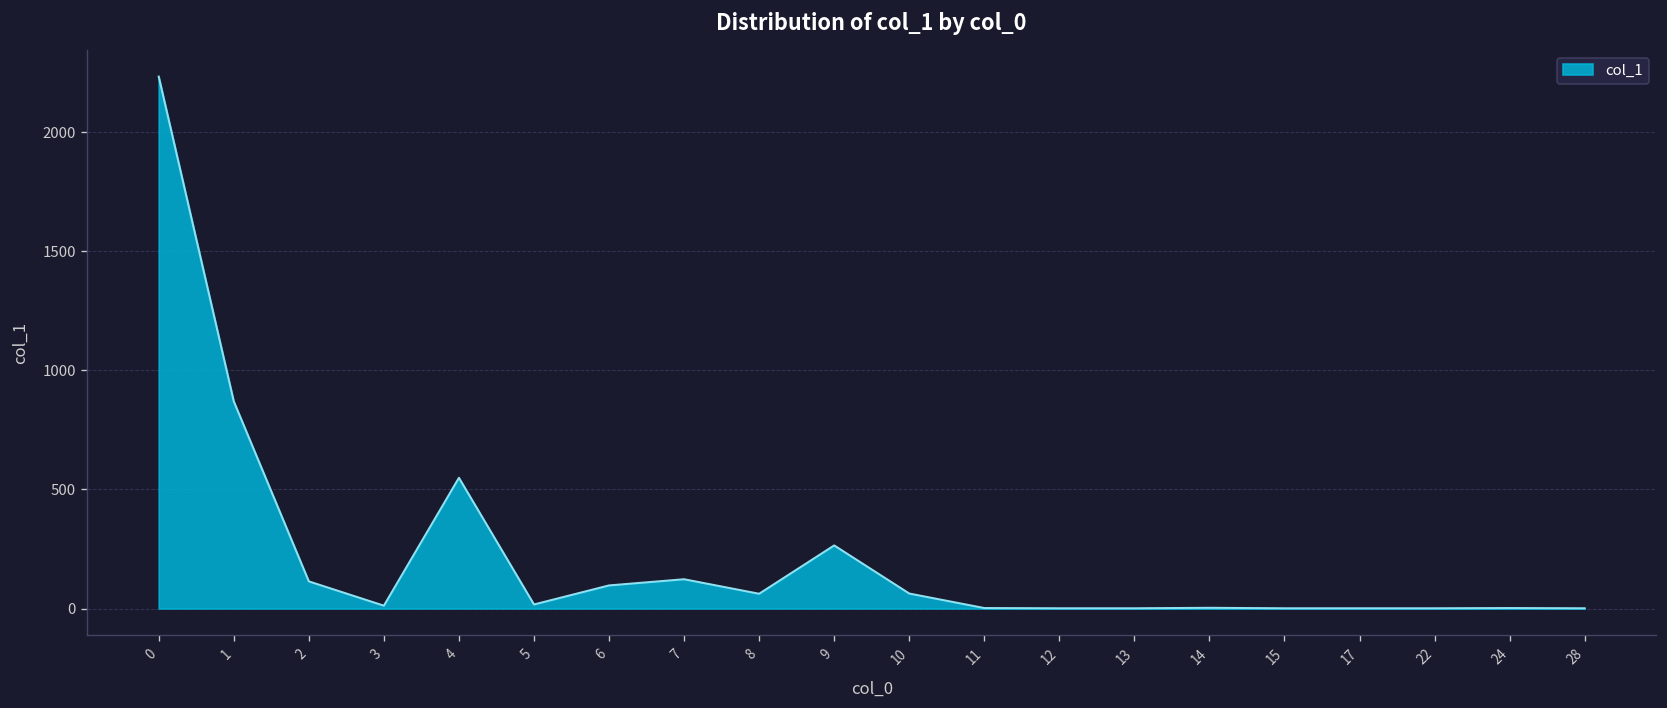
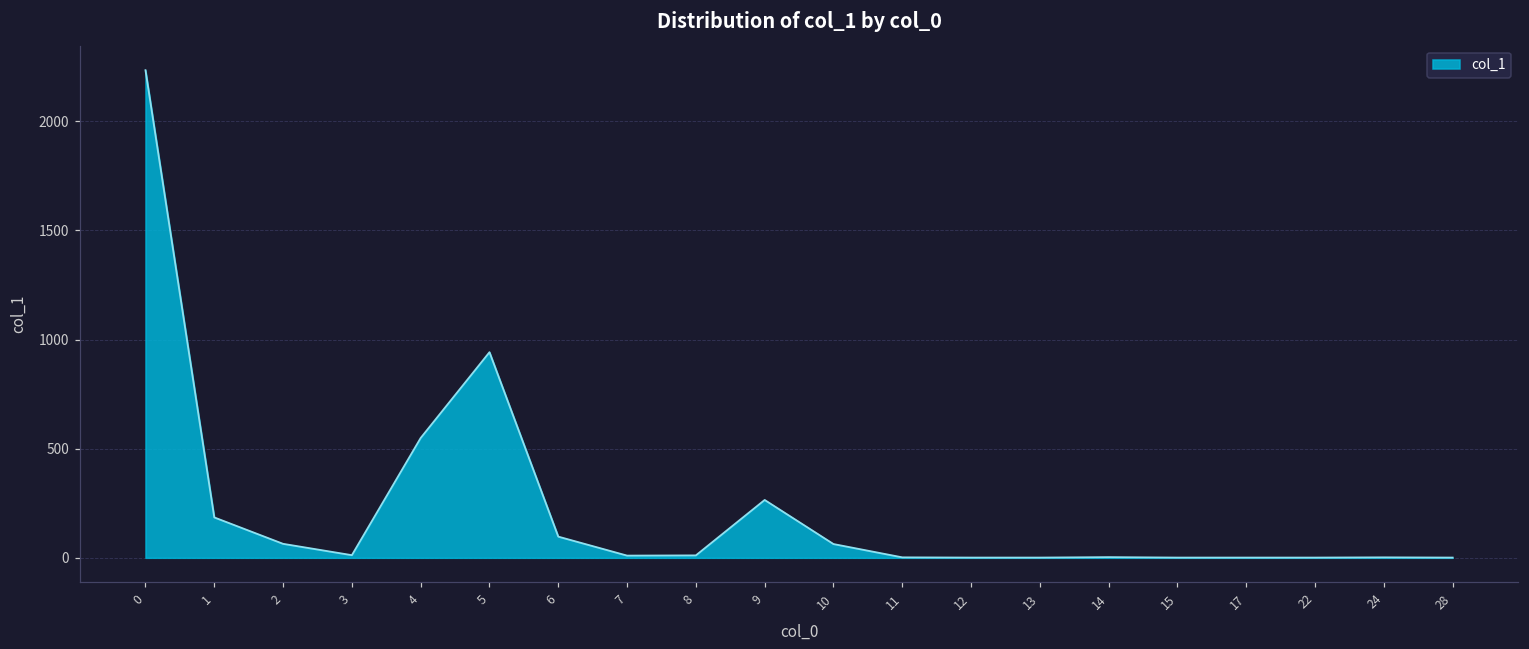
  {
    "0": 2230,
-   "1": 870,
-   "2": 110,
+   "1": 190,
+   "2": 60,
    "3": 10,
    "4": 550,
-   "5": 20,
+   "5": 940,
    "6": 100,
-   "7": 120,
-   "8": 60,
+   "7": 10,
+   "8": 10,
    "9": 270,
    "10": 60,
    "11": 0,
    "12": 0,
    "13": 0,
    "14": 0,
    "15": 0,
    "17": 0,
    "22": 0,
    "24": 0,
    "28": 0
  }
